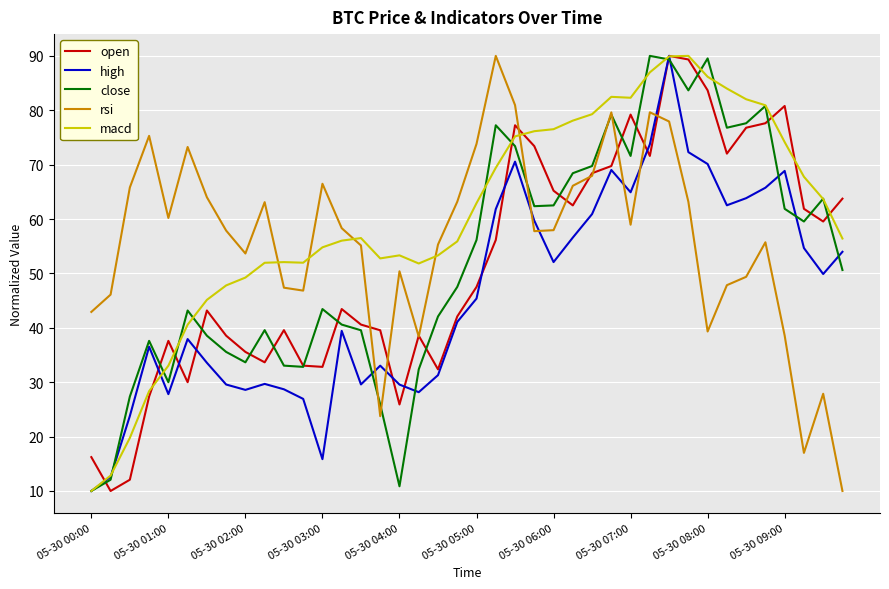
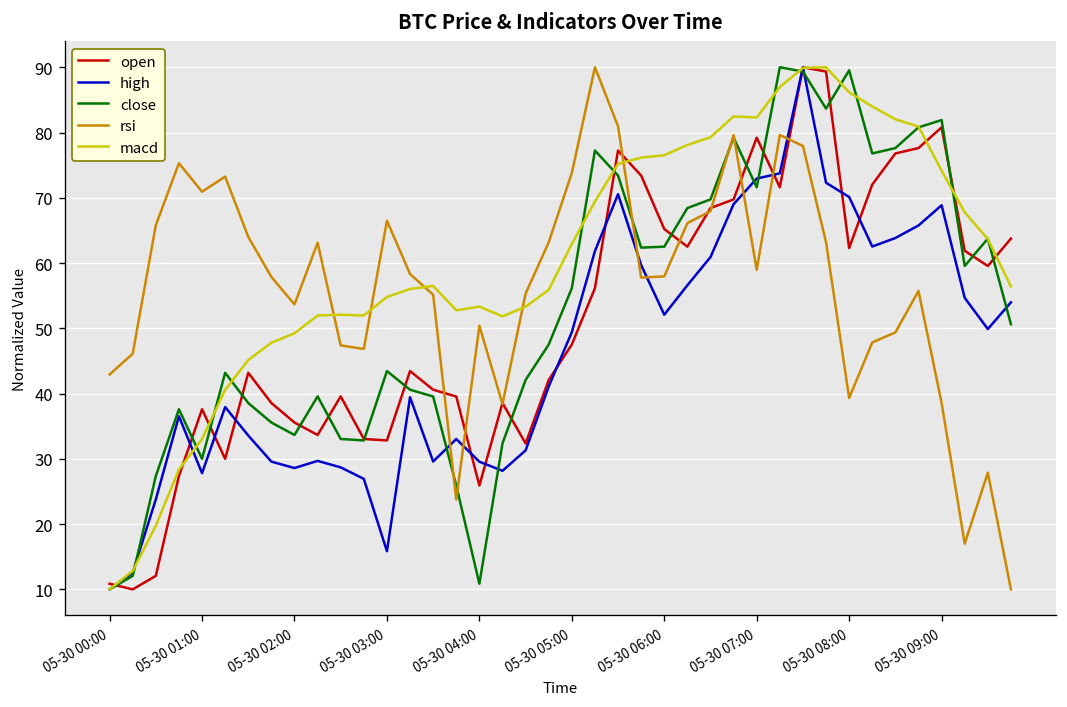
  {
    "open": {
-     "05-30 00:00": 16,
+     "05-30 00:00": 11,
      "05-30 01:00": 38,
      "05-30 02:00": 36,
      "05-30 03:00": 33,
      "05-30 04:00": 26,
      "05-30 05:00": 48,
      "05-30 06:00": 65,
      "05-30 07:00": 79,
-     "05-30 08:00": 84,
+     "05-30 08:00": 62,
      "05-30 09:00": 81
    },
    "high": {
      "05-30 01:00": 28,
      "05-30 02:00": 29,
      "05-30 03:00": 16,
      "05-30 04:00": 30,
-     "05-30 05:00": 45,
+     "05-30 05:00": 49,
      "05-30 06:00": 52,
-     "05-30 07:00": 65,
+     "05-30 07:00": 73,
      "05-30 08:00": 70,
      "05-30 09:00": 69
    },
    "close": {
      "05-30 01:00": 30,
      "05-30 02:00": 34,
      "05-30 03:00": 43,
      "05-30 04:00": 11,
      "05-30 05:00": 56,
      "05-30 06:00": 63,
      "05-30 07:00": 72,
      "05-30 08:00": 90,
-     "05-30 09:00": 62
+     "05-30 09:00": 82
    },
    "rsi": {
      "05-30 00:00": 43,
-     "05-30 01:00": 60,
+     "05-30 01:00": 71,
      "05-30 02:00": 54,
      "05-30 03:00": 66,
      "05-30 04:00": 50,
      "05-30 05:00": 74,
      "05-30 06:00": 58,
      "05-30 07:00": 59,
      "05-30 08:00": 39,
      "05-30 09:00": 39
    },
    "macd": {
      "05-30 01:00": 33,
      "05-30 02:00": 49,
      "05-30 03:00": 55,
      "05-30 04:00": 53,
      "05-30 05:00": 63,
      "05-30 06:00": 77,
      "05-30 07:00": 82,
      "05-30 08:00": 86,
      "05-30 09:00": 74
    }
  }
